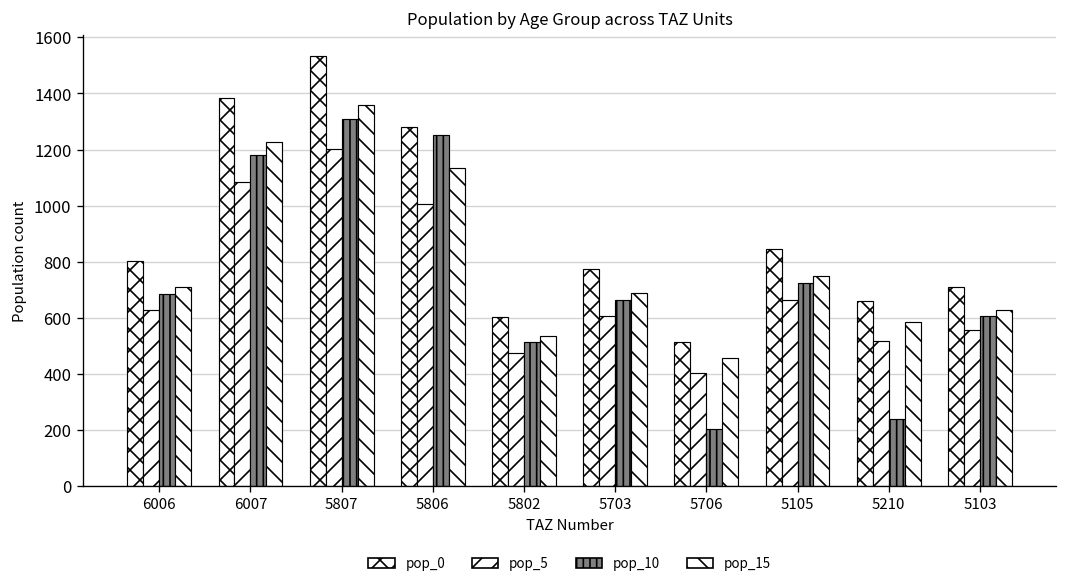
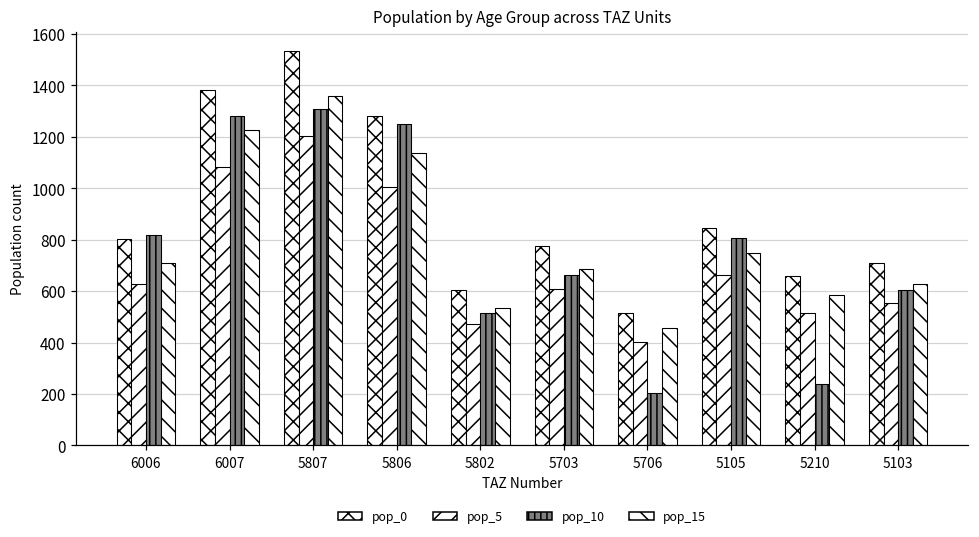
  {
    "pop_10": {
-     "6006": 680,
-     "6007": 1180,
+     "6006": 820,
+     "6007": 1280,
      "5807": 1310,
      "5806": 1250,
      "5802": 510,
      "5703": 660,
      "5706": 200,
-     "5105": 720,
+     "5105": 810,
      "5210": 240,
      "5103": 610
    }
  }
